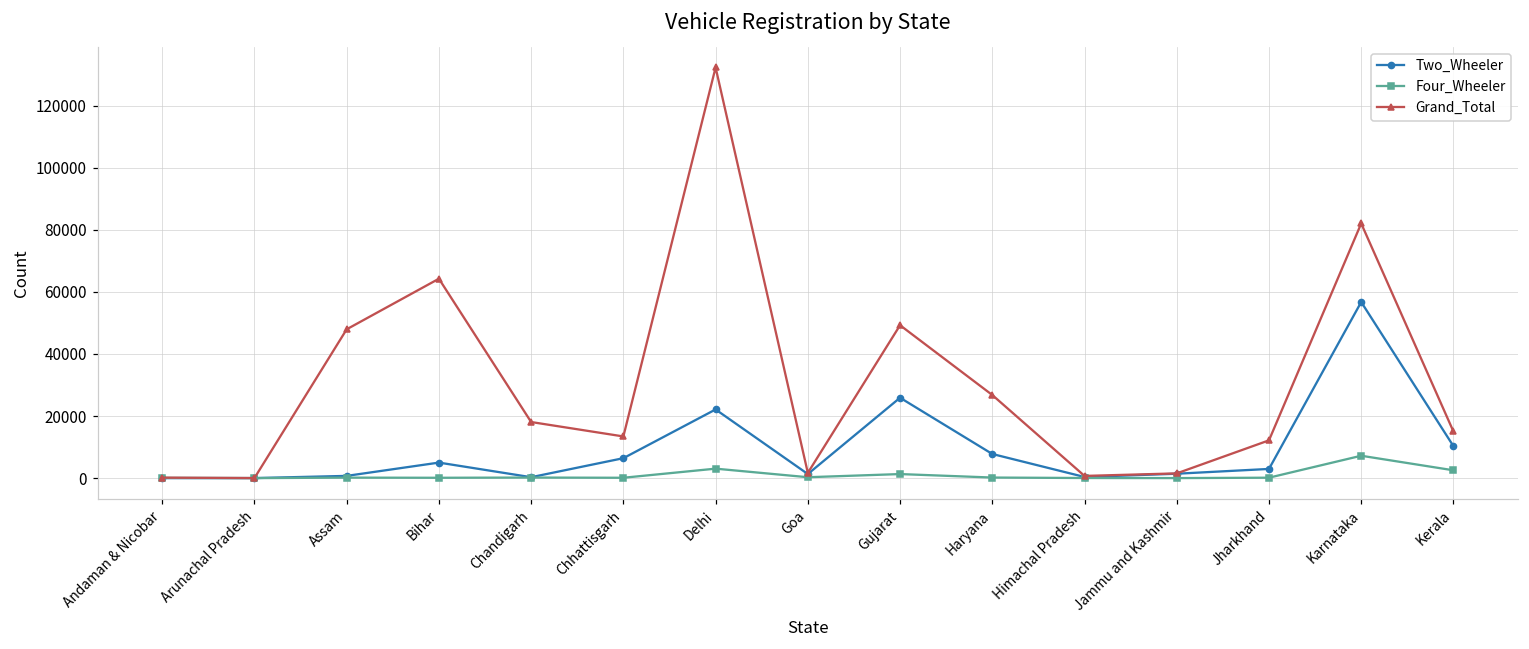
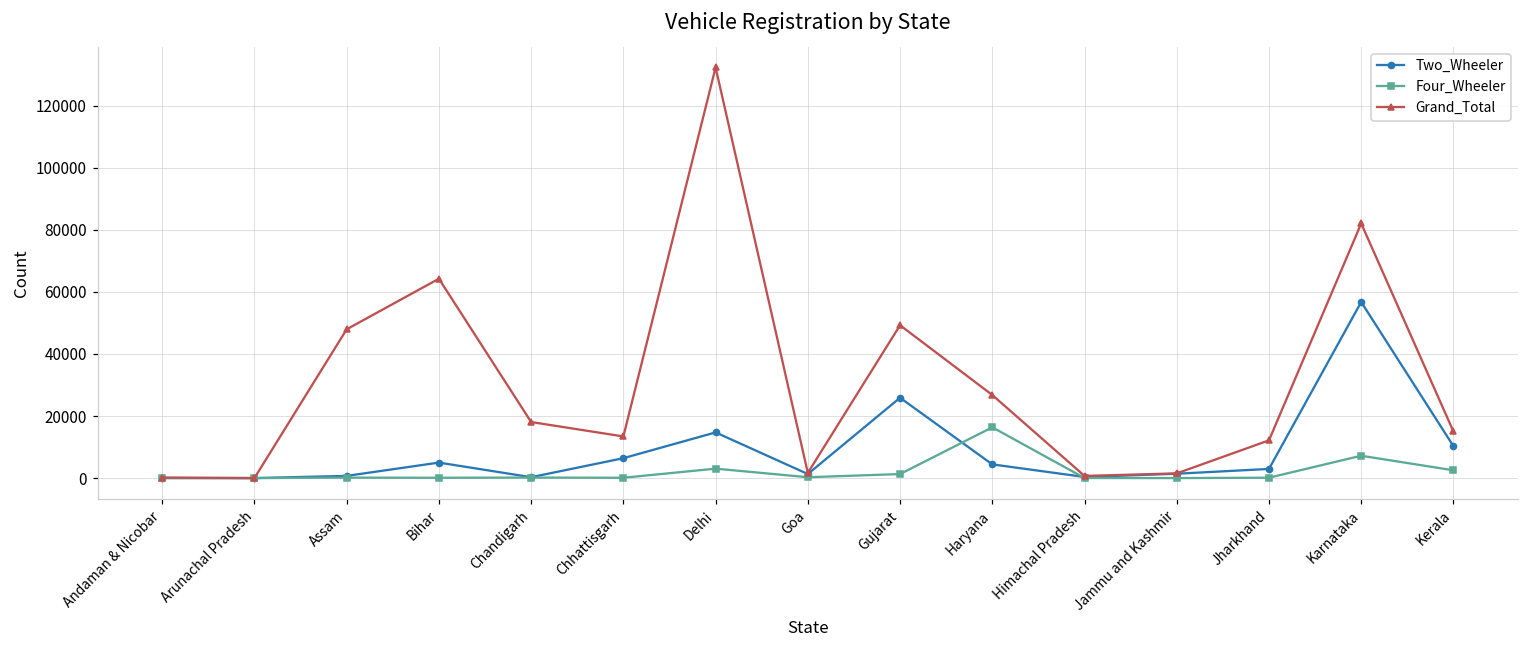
  {
    "Two_Wheeler": {
      "Bihar": 5000,
      "Chhattisgarh": 6000,
-     "Delhi": 22000,
+     "Delhi": 15000,
      "Gujarat": 26000,
-     "Haryana": 8000,
+     "Haryana": 4000,
      "Jharkhand": 3000,
      "Karnataka": 57000,
      "Kerala": 10000
    },
    "Four_Wheeler": {
      "Bihar": 0,
      "Chhattisgarh": 0,
      "Delhi": 3000,
      "Goa": 0,
      "Gujarat": 1000,
-     "Haryana": 0,
+     "Haryana": 16000,
      "Jammu and Kashmir": 0,
      "Jharkhand": 0,
      "Karnataka": 7000,
      "Kerala": 3000
    },
    "Grand_Total": {
      "Assam": 48000,
      "Bihar": 64000,
      "Chandigarh": 18000,
      "Chhattisgarh": 13000,
      "Delhi": 132000,
      "Gujarat": 49000,
      "Haryana": 27000,
      "Jharkhand": 12000,
      "Karnataka": 82000,
      "Kerala": 15000
    }
  }
